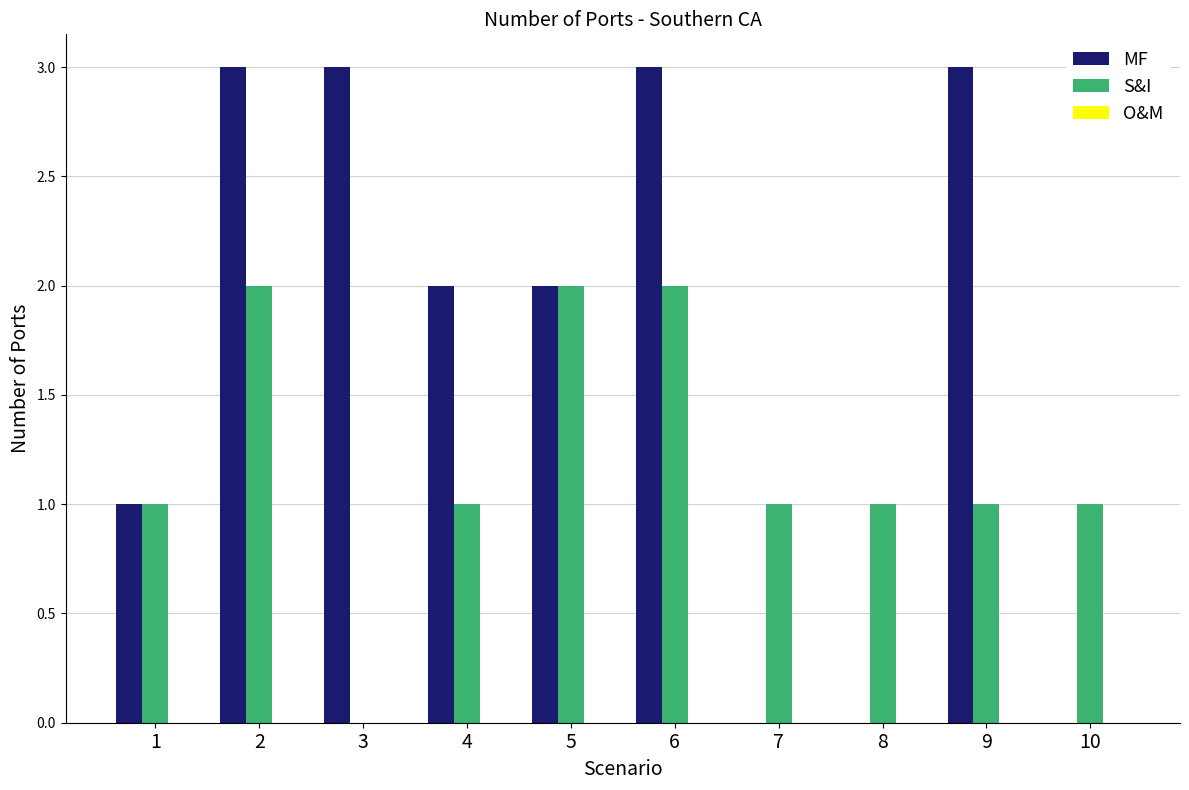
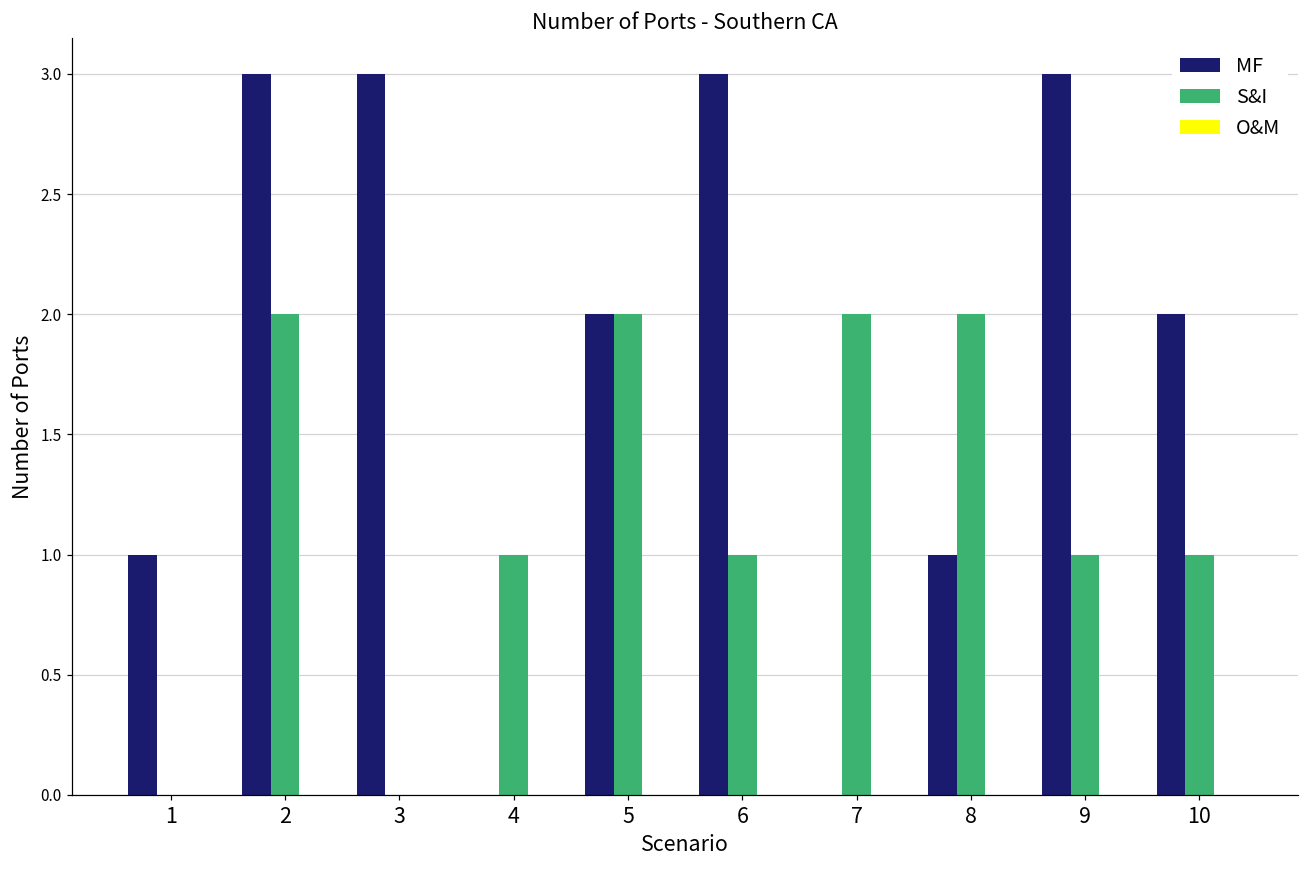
  {
    "MF": {
      "1": 1,
      "2": 3,
      "3": 3,
-     "4": 2,
+     "4": 0,
      "5": 2,
      "6": 3,
      "7": 0,
-     "8": 0,
+     "8": 1,
      "9": 3,
-     "10": 0
+     "10": 2
    },
    "S&I": {
-     "1": 1,
+     "1": 0,
      "2": 2,
      "3": 0,
      "4": 1,
      "5": 2,
-     "6": 2,
-     "7": 1,
-     "8": 1,
+     "6": 1,
+     "7": 2,
+     "8": 2,
      "9": 1,
      "10": 1
    },
    "O&M": {
      "1": 0,
      "2": 0,
      "3": 0,
      "4": 0,
      "5": 0,
      "6": 0,
      "7": 0,
      "8": 0,
      "9": 0,
      "10": 0
    }
  }
